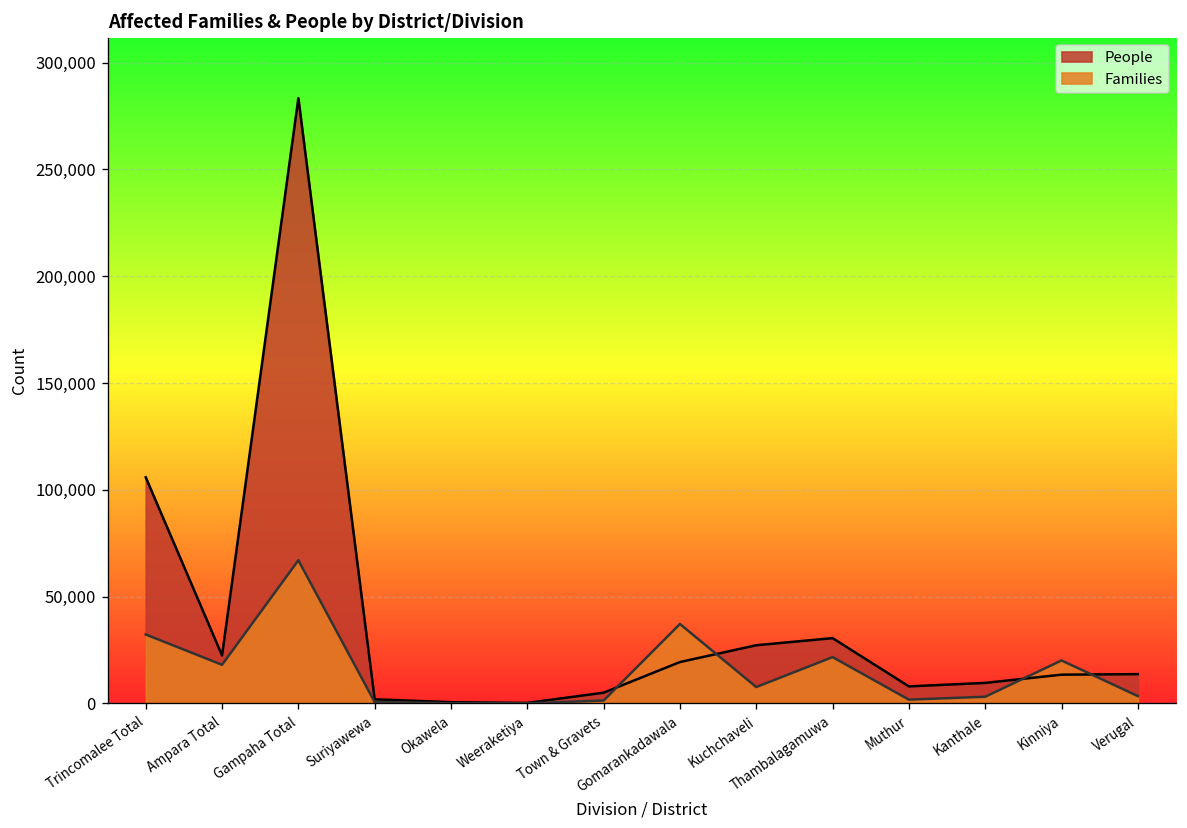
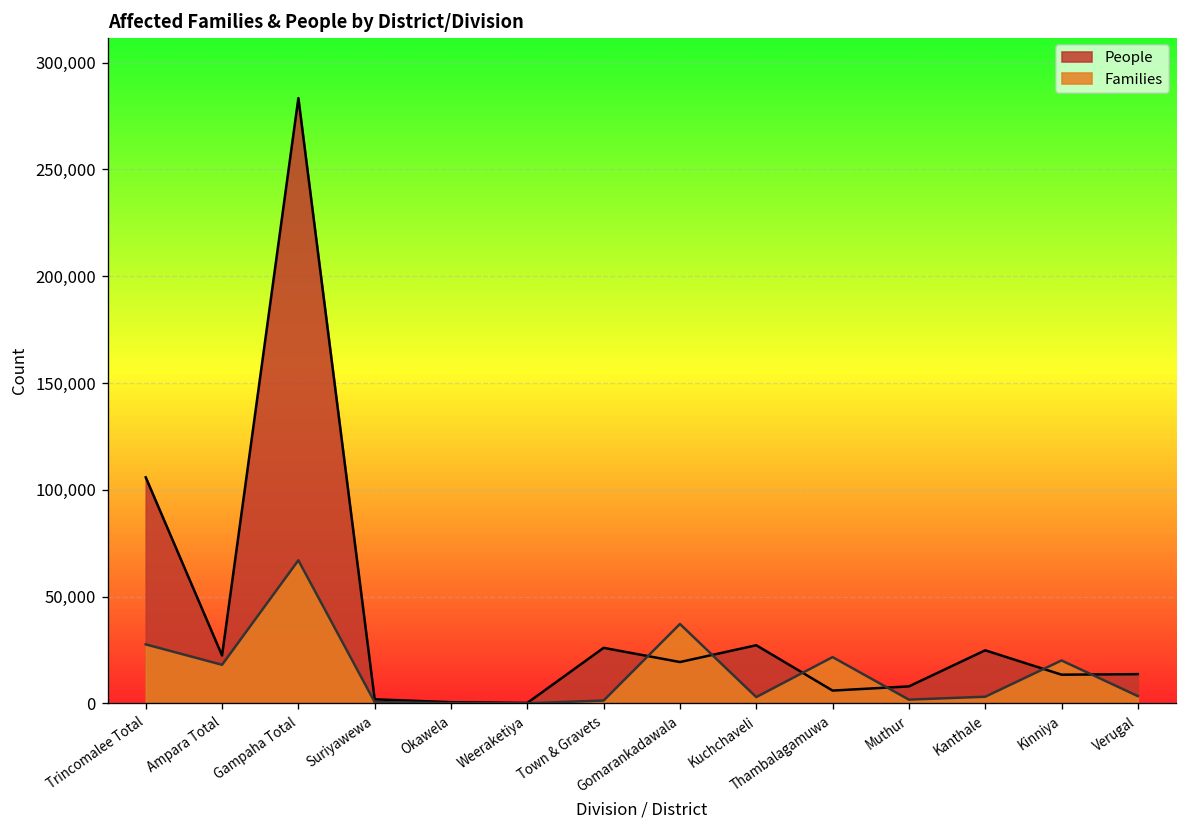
  {
    "People": {
      "Trincomalee Total": "106,000",
      "Ampara Total": "22,000",
      "Gampaha Total": "283,000",
-     "Town & Gravets": "5,000",
+     "Town & Gravets": "26,000",
      "Gomarankadawala": "19,000",
      "Kuchchaveli": "27,000",
-     "Thambalagamuwa": "31,000",
+     "Thambalagamuwa": "6,000",
      "Muthur": "8,000",
-     "Kanthale": "10,000",
+     "Kanthale": "25,000",
      "Kinniya": "13,000",
      "Verugal": "14,000"
    },
    "Families": {
-     "Trincomalee Total": "32,000",
+     "Trincomalee Total": "28,000",
      "Ampara Total": "18,000",
      "Gampaha Total": "67,000",
      "Town & Gravets": "1,000",
      "Gomarankadawala": "37,000",
-     "Kuchchaveli": "8,000",
+     "Kuchchaveli": "3,000",
      "Thambalagamuwa": "22,000",
      "Muthur": "2,000",
      "Kanthale": "3,000",
      "Kinniya": "20,000",
      "Verugal": "3,000"
    }
  }
